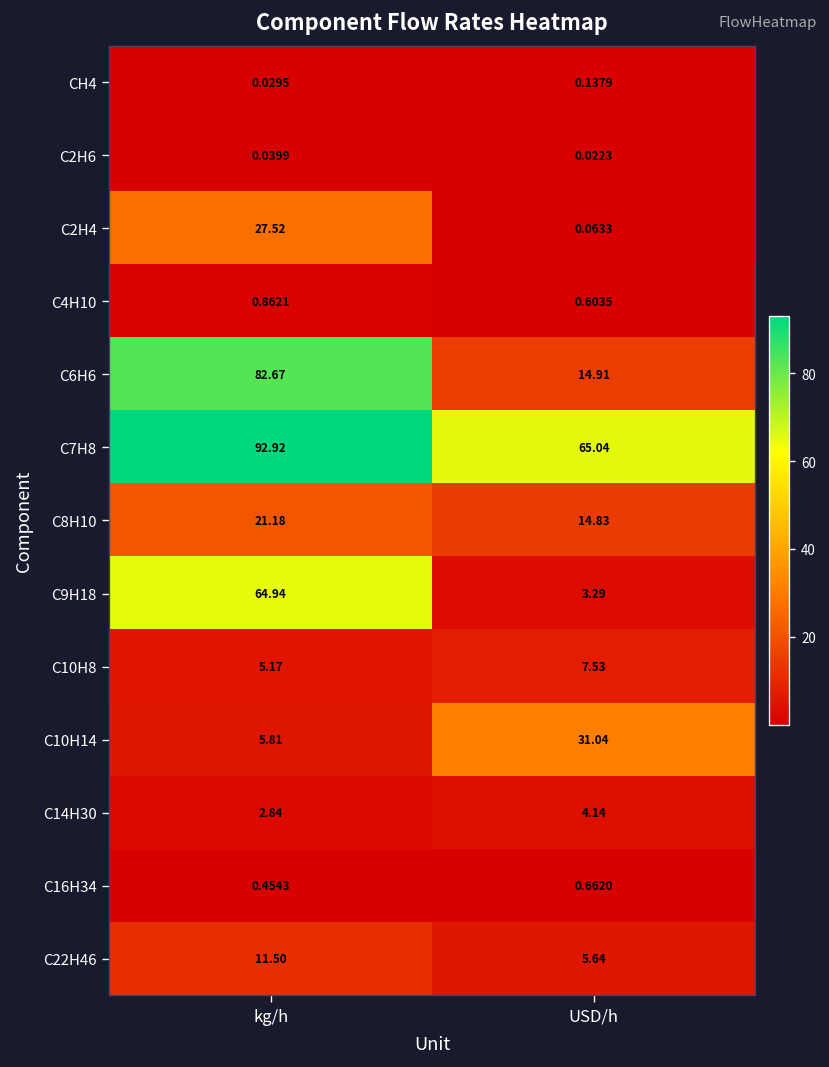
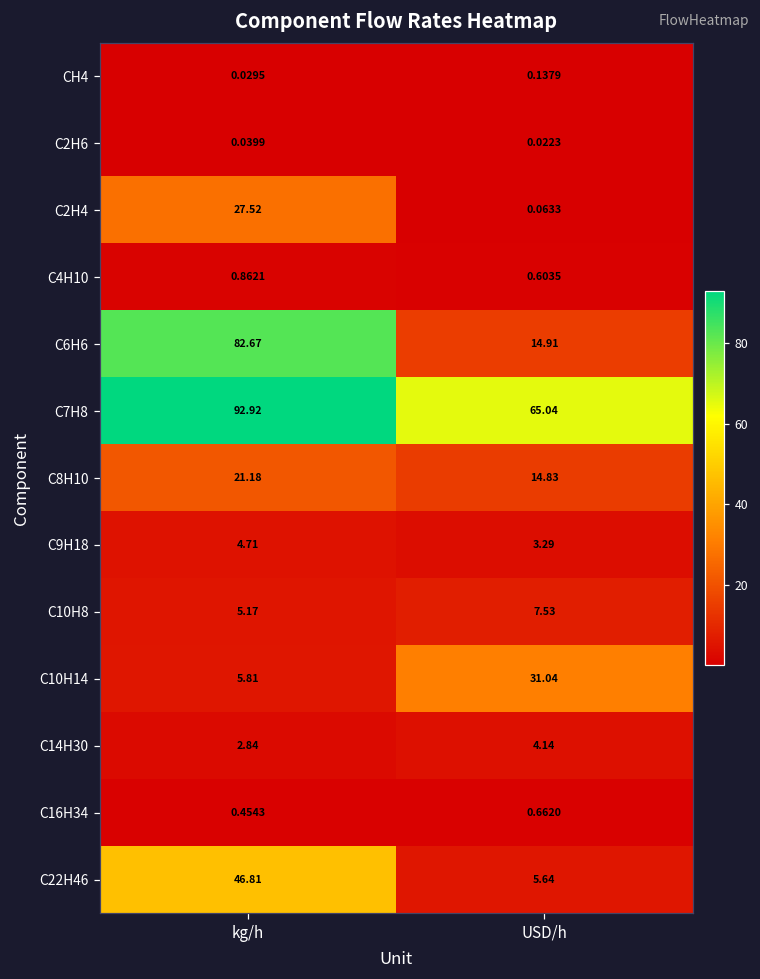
  {
    "CH4": {
      "kg/h": 0.0295,
      "USD/h": 0.1379
    },
    "C2H6": {
      "kg/h": 0.0399,
      "USD/h": 0.0223
    },
    "C2H4": {
      "kg/h": 27.52,
      "USD/h": 0.0633
    },
    "C4H10": {
      "kg/h": 0.8621,
      "USD/h": 0.6035
    },
    "C6H6": {
      "kg/h": 82.67,
      "USD/h": 14.91
    },
    "C7H8": {
      "kg/h": 92.92,
      "USD/h": 65.04
    },
    "C8H10": {
      "kg/h": 21.18,
      "USD/h": 14.83
    },
    "C9H18": {
-     "kg/h": 64.94,
+     "kg/h": 4.71,
      "USD/h": 3.29
    },
    "C10H8": {
      "kg/h": 5.17,
      "USD/h": 7.53
    },
    "C10H14": {
      "kg/h": 5.81,
      "USD/h": 31.04
    },
    "C14H30": {
      "kg/h": 2.84,
      "USD/h": 4.14
    },
    "C16H34": {
      "kg/h": 0.4543,
      "USD/h": 0.6620
    },
    "C22H46": {
-     "kg/h": 11.50,
+     "kg/h": 46.81,
      "USD/h": 5.64
    }
  }
